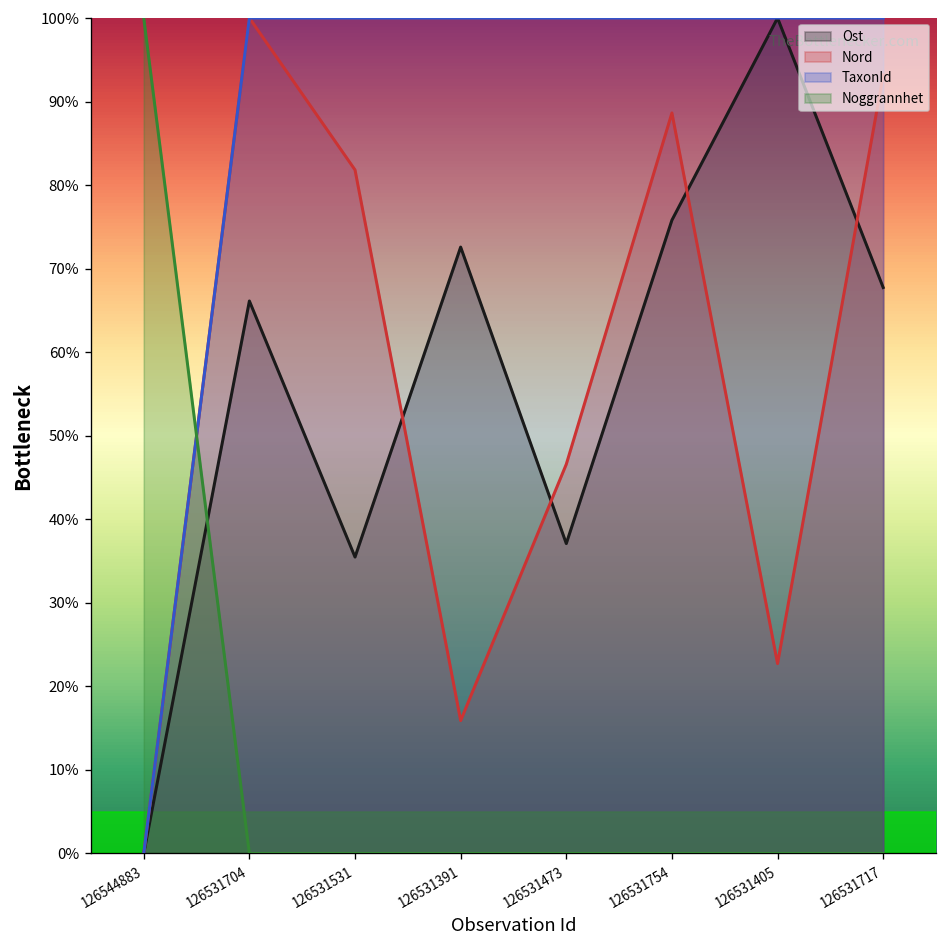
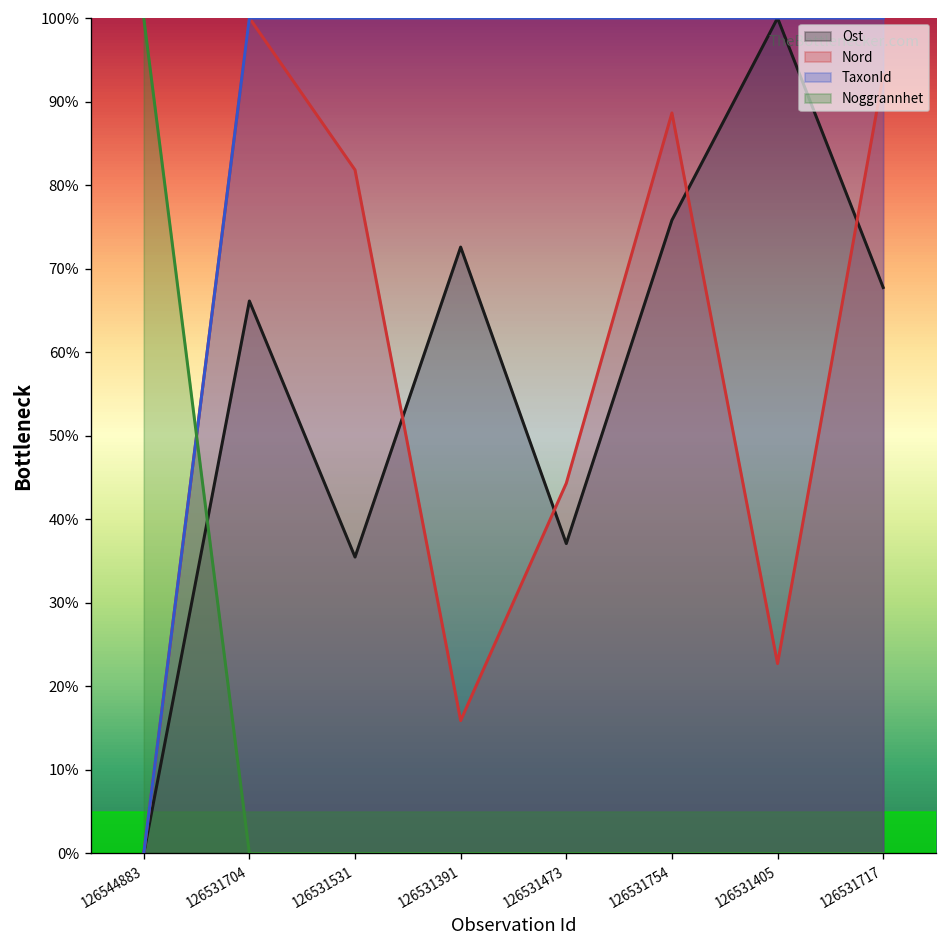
  {
    "Nord": {
      "126531531": "82%",
      "126531391": "16%",
-     "126531473": "47%",
+     "126531473": "44%",
      "126531754": "89%",
      "126531405": "23%"
    },
    "TaxonId": {
      "126531531": "100%",
      "126531391": "100%",
      "126531473": "100%",
      "126531754": "100%",
      "126531717": "100%"
    }
  }
